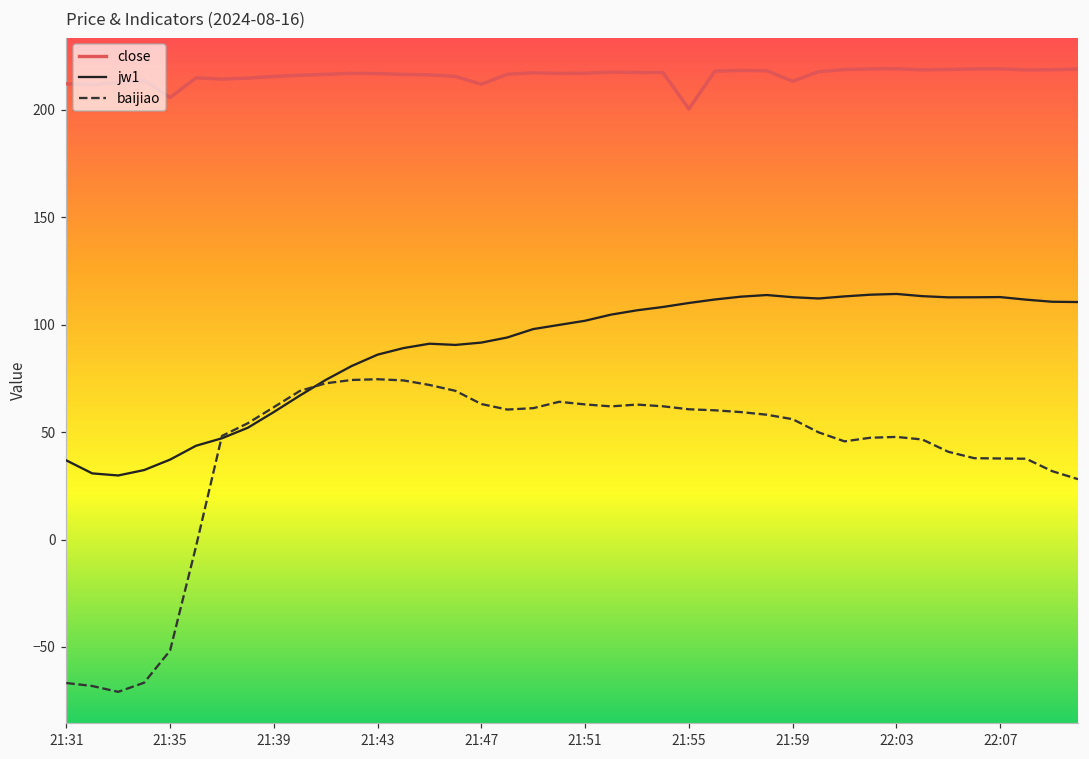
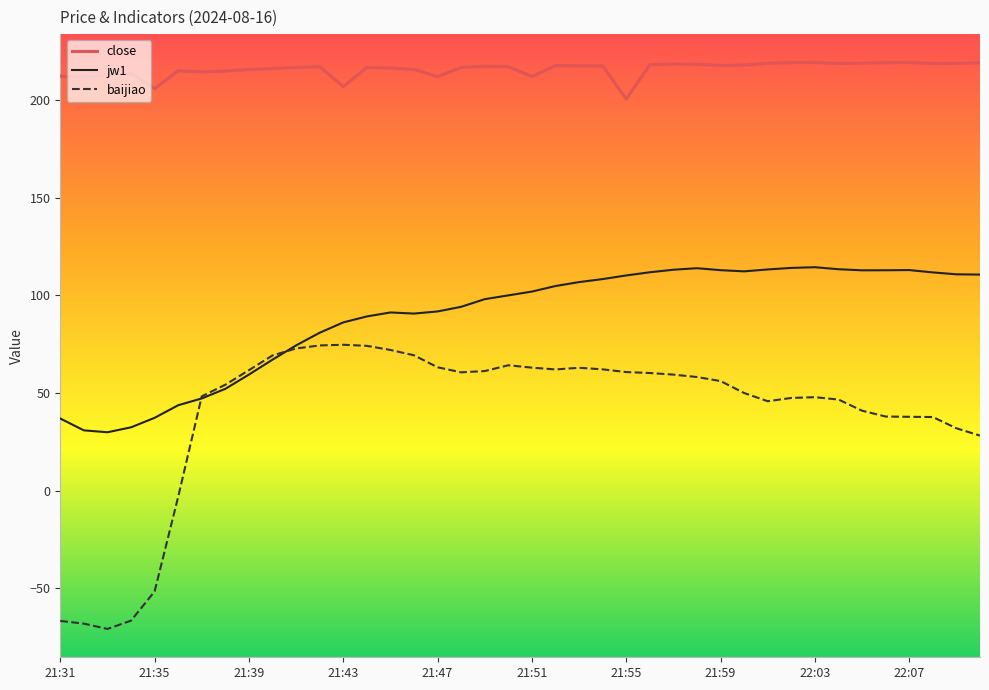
  {
    "close": {
      "21:31": 212,
      "21:35": 206,
      "21:39": 216,
-     "21:43": 217,
+     "21:43": 207,
      "21:47": 212,
-     "21:51": 217,
+     "21:51": 212,
      "21:55": 201,
-     "21:59": 213,
+     "21:59": 218,
      "22:03": 219,
      "22:07": 219
    }
  }
